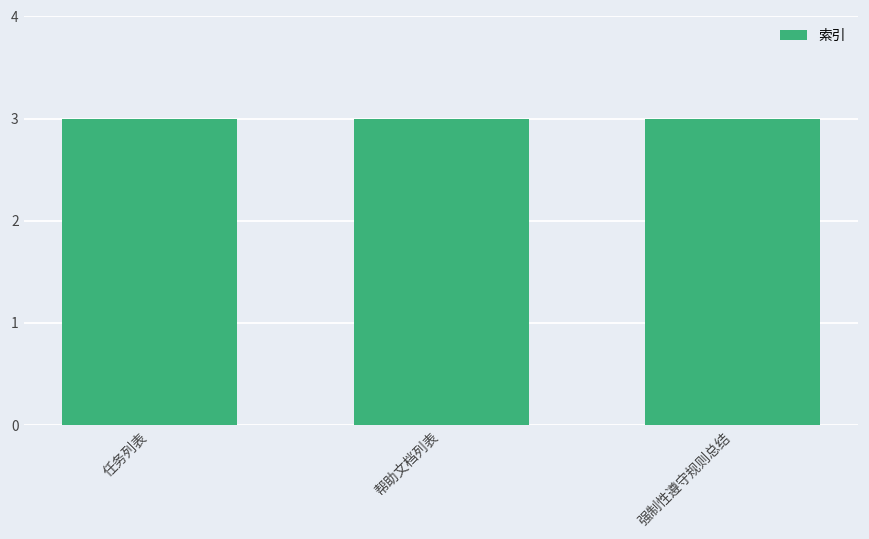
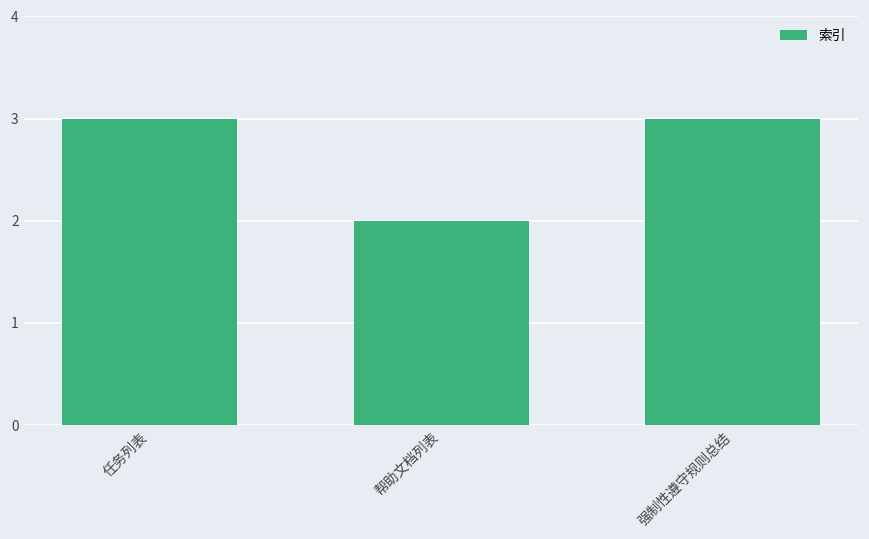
  {
    "任务列表": 3,
-   "帮助文档列表": 3,
+   "帮助文档列表": 2,
    "强制性遵守规则总结": 3
  }
